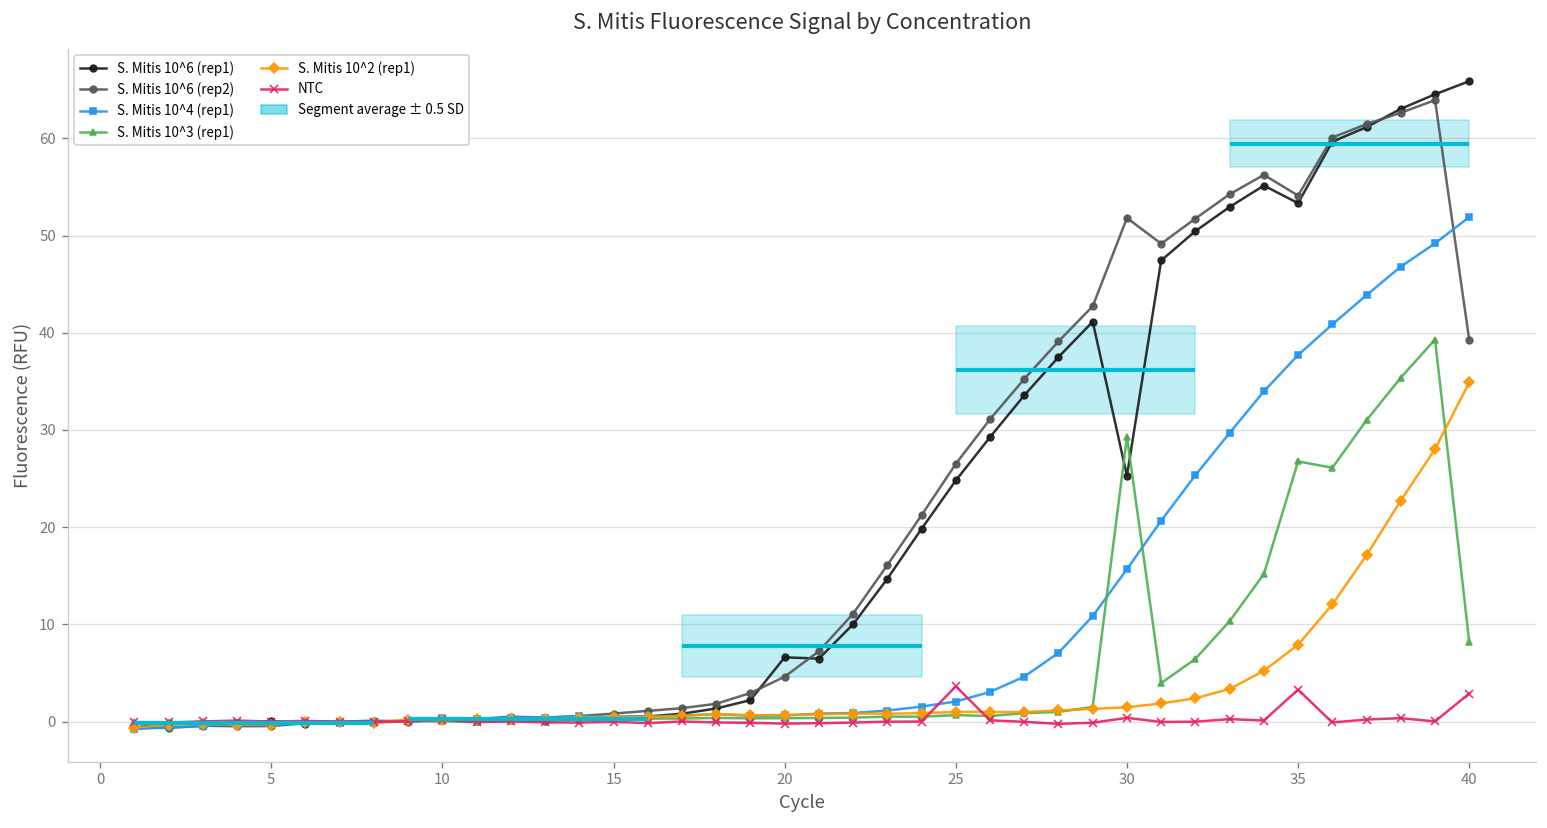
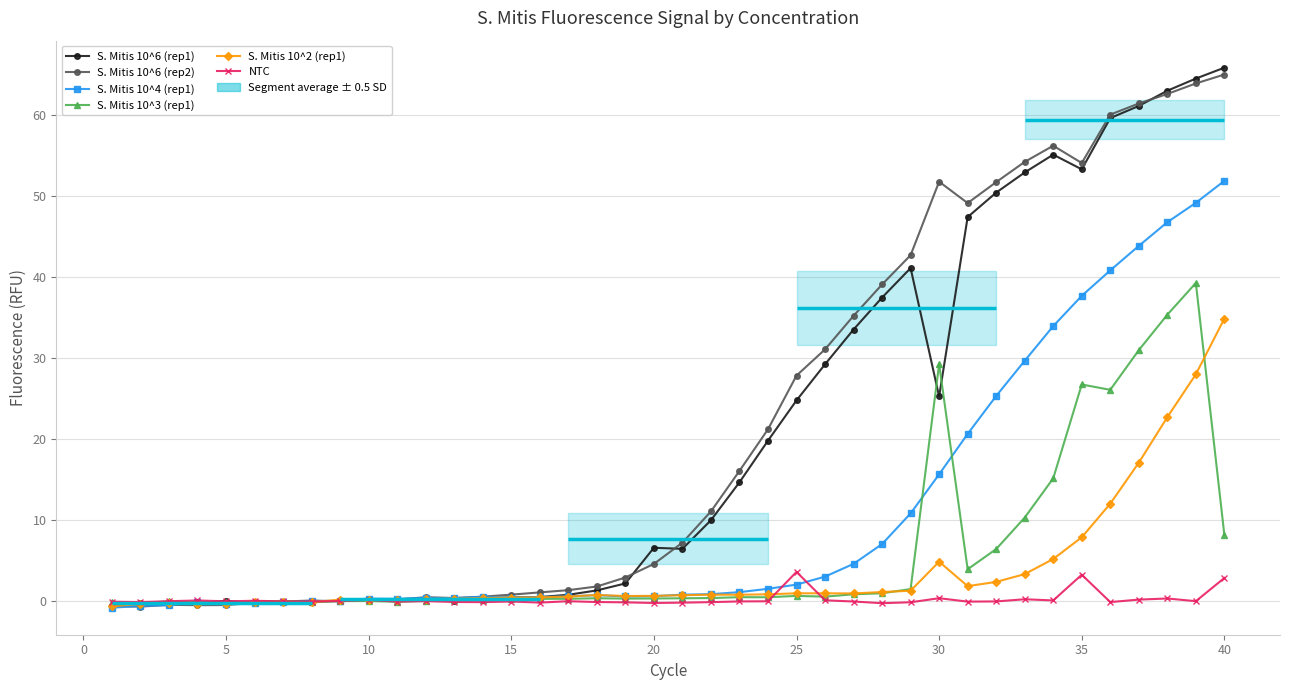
  {
    "S. Mitis 10^6 (rep1)": {
      "20": 7,
      "25": 25,
      "30": 25,
      "35": 53,
      "40": 66
    },
    "S. Mitis 10^6 (rep2)": {
      "15": 1,
      "20": 5,
-     "25": 27,
+     "25": 28,
      "30": 52,
      "35": 54,
-     "40": 39
+     "40": 65
    },
    "S. Mitis 10^3 (rep1)": {
      "25": 1,
      "30": 29,
      "35": 27,
      "40": 8
    },
    "S. Mitis 10^2 (rep1)": {
      "25": 1,
-     "30": 1,
+     "30": 5,
      "35": 8,
      "40": 35
    },
    "NTC": {
      "15": 0,
      "20": 0,
      "25": 4,
      "30": 0,
      "35": 3,
      "40": 3
    }
  }
